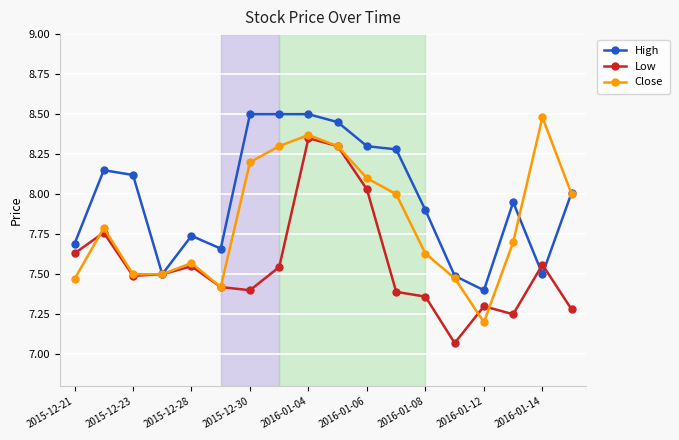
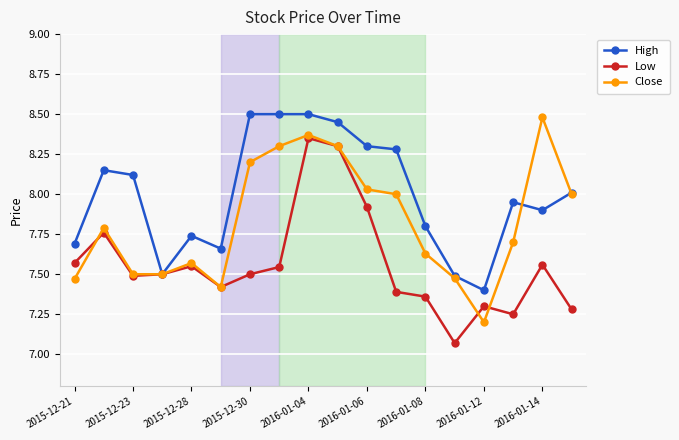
  {
    "High": {
      "2015-12-21": 7.7,
      "2015-12-23": 8.12,
      "2015-12-28": 7.74,
      "2015-12-30": 8.5,
      "2016-01-04": 8.5,
      "2016-01-06": 8.3,
-     "2016-01-08": 7.9,
+     "2016-01-08": 7.8,
      "2016-01-12": 7.4,
-     "2016-01-14": 7.5
+     "2016-01-14": 7.9
    },
    "Low": {
-     "2015-12-21": 7.63,
+     "2015-12-21": 7.57,
      "2015-12-28": 7.55,
-     "2015-12-30": 7.4,
+     "2015-12-30": 7.5,
      "2016-01-04": 8.35,
-     "2016-01-06": 8.03,
+     "2016-01-06": 7.92,
      "2016-01-08": 7.36,
      "2016-01-12": 7.30,
      "2016-01-14": 7.56
    },
    "Close": {
      "2015-12-21": 7.47,
      "2015-12-28": 7.57,
      "2015-12-30": 8.20,
      "2016-01-04": 8.37,
-     "2016-01-06": 8.10,
+     "2016-01-06": 8.03,
      "2016-01-08": 7.63,
      "2016-01-12": 7.20,
      "2016-01-14": 8.48
    }
  }
